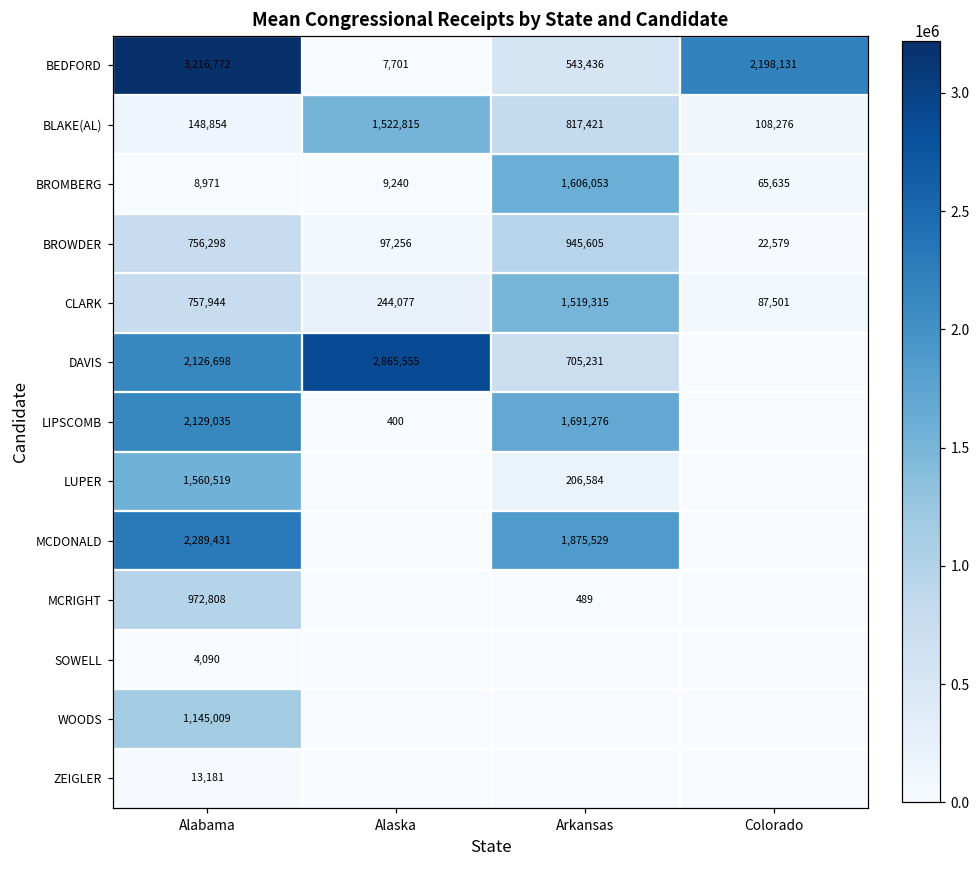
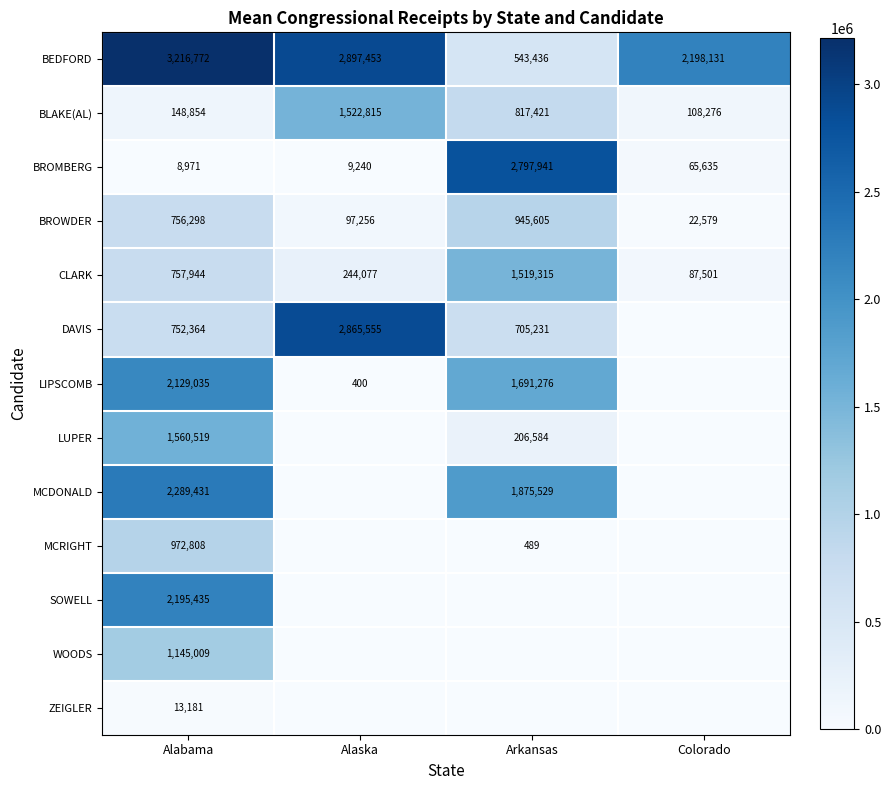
  {
    "BEDFORD": {
      "Alabama": "3,216,772",
-     "Alaska": "7,701",
+     "Alaska": "2,897,453",
      "Arkansas": "543,436",
      "Colorado": "2,198,131"
    },
    "BLAKE(AL)": {
      "Alabama": "148,854",
      "Alaska": "1,522,815",
      "Arkansas": "817,421",
      "Colorado": "108,276"
    },
    "BROMBERG": {
      "Alabama": "8,971",
      "Alaska": "9,240",
-     "Arkansas": "1,606,053",
+     "Arkansas": "2,797,941",
      "Colorado": "65,635"
    },
    "BROWDER": {
      "Alabama": "756,298",
      "Alaska": "97,256",
      "Arkansas": "945,605",
      "Colorado": "22,579"
    },
    "CLARK": {
      "Alabama": "757,944",
      "Alaska": "244,077",
      "Arkansas": "1,519,315",
      "Colorado": "87,501"
    },
    "DAVIS": {
-     "Alabama": "2,126,698",
+     "Alabama": "752,364",
      "Alaska": "2,865,555",
      "Arkansas": "705,231"
    },
    "LIPSCOMB": {
      "Alabama": "2,129,035",
      "Alaska": "400",
      "Arkansas": "1,691,276"
    },
    "LUPER": {
      "Alabama": "1,560,519",
      "Arkansas": "206,584"
    },
    "MCDONALD": {
      "Alabama": "2,289,431",
      "Arkansas": "1,875,529"
    },
    "MCRIGHT": {
      "Alabama": "972,808",
      "Arkansas": "489"
    },
    "SOWELL": {
-     "Alabama": "4,090"
+     "Alabama": "2,195,435"
    },
    "WOODS": {
      "Alabama": "1,145,009"
    },
    "ZEIGLER": {
      "Alabama": "13,181"
    }
  }
